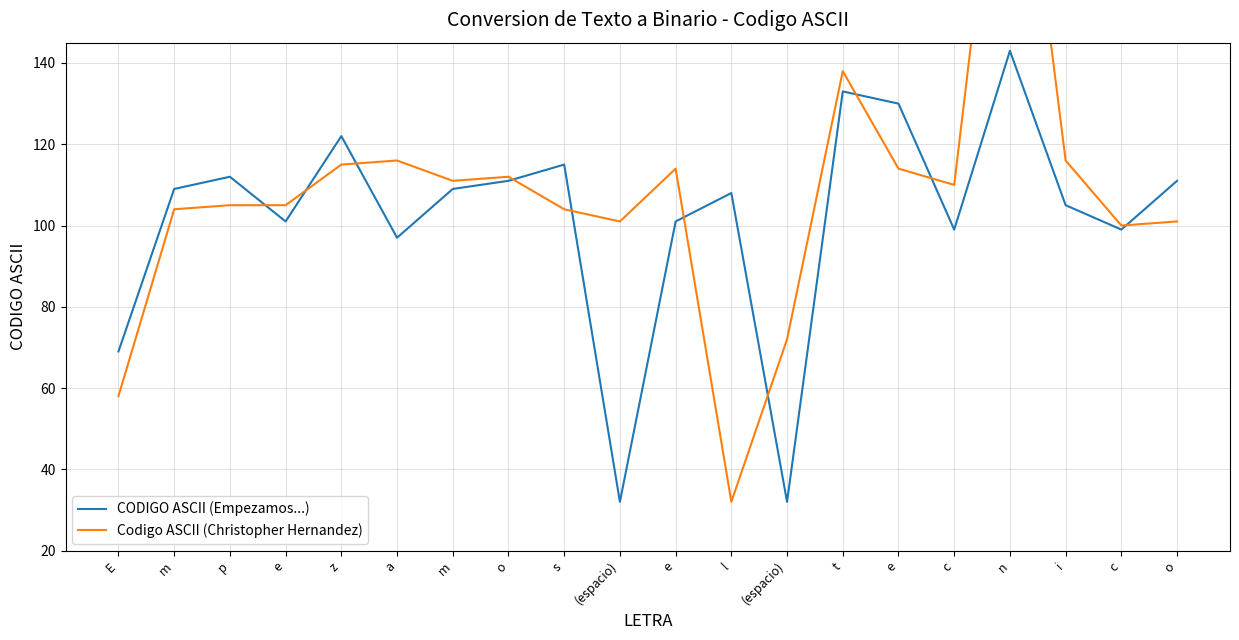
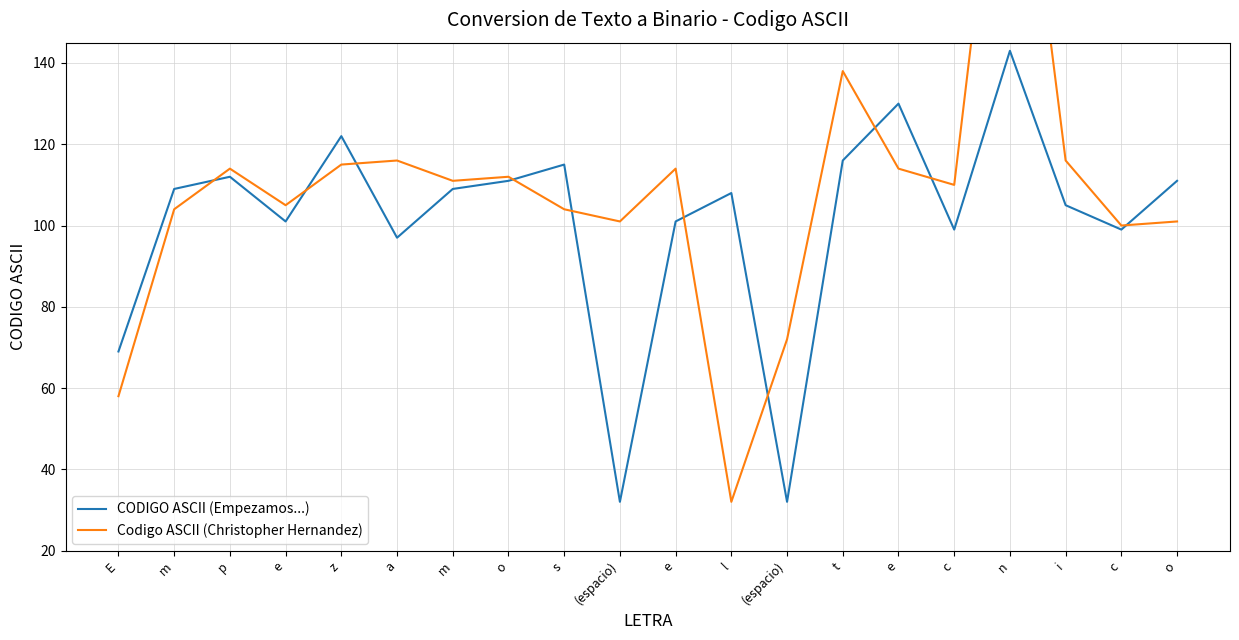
  {
    "CODIGO ASCII (Empezamos...)": {
      "E": 69,
      "p": 112,
      "z": 122,
      "a": 97,
      "s": 115,
      "l": 108,
-     "t": 133,
+     "t": 116,
      "n": 143,
      "i": 105
    },
    "Codigo ASCII (Christopher Hernandez)": {
      "E": 58,
-     "p": 105,
+     "p": 114,
      "z": 115,
      "a": 116,
      "s": 104,
      "l": 32,
      "t": 138,
      "i": 116
    }
  }
